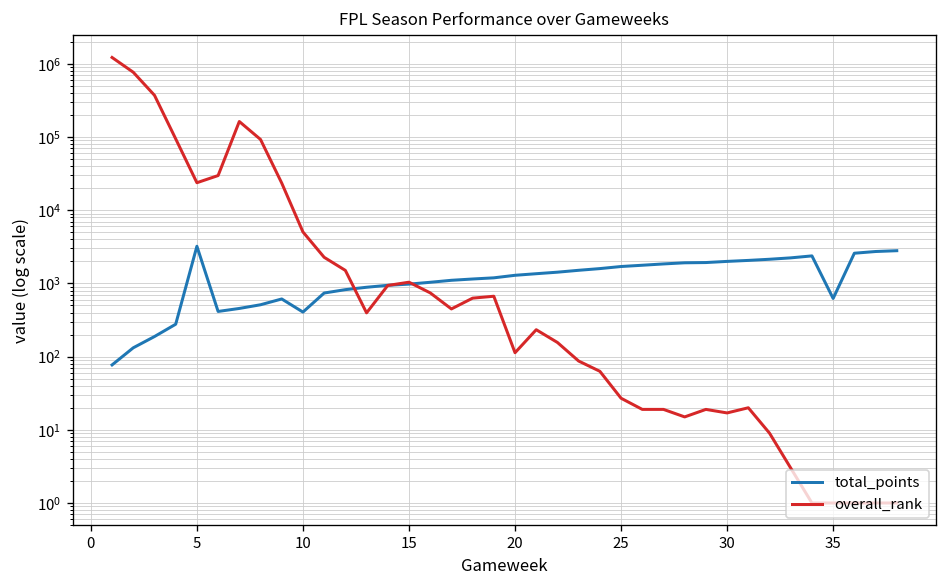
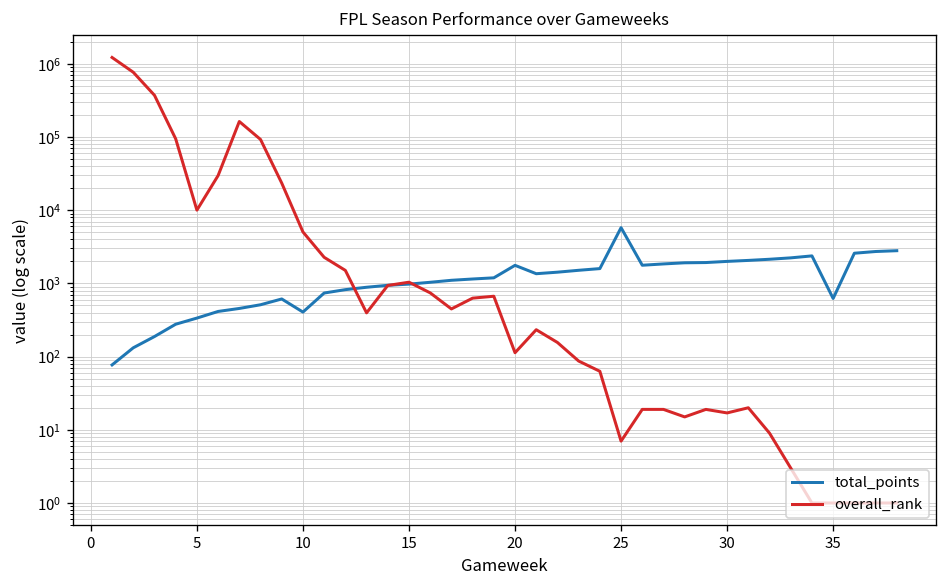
  {
    "total_points": {
-     "5": 3000,
+     "5": 300,
      "10": 400,
-     "20": 1300,
-     "25": 1700,
+     "20": 1800,
+     "25": 6000,
      "30": 2000,
      "35": 600
    },
    "overall_rank": {
-     "5": 24000,
+     "5": 10000,
      "10": 5000,
      "20": 110,
-     "25": 30,
+     "25": 7,
      "30": 17
    }
  }
